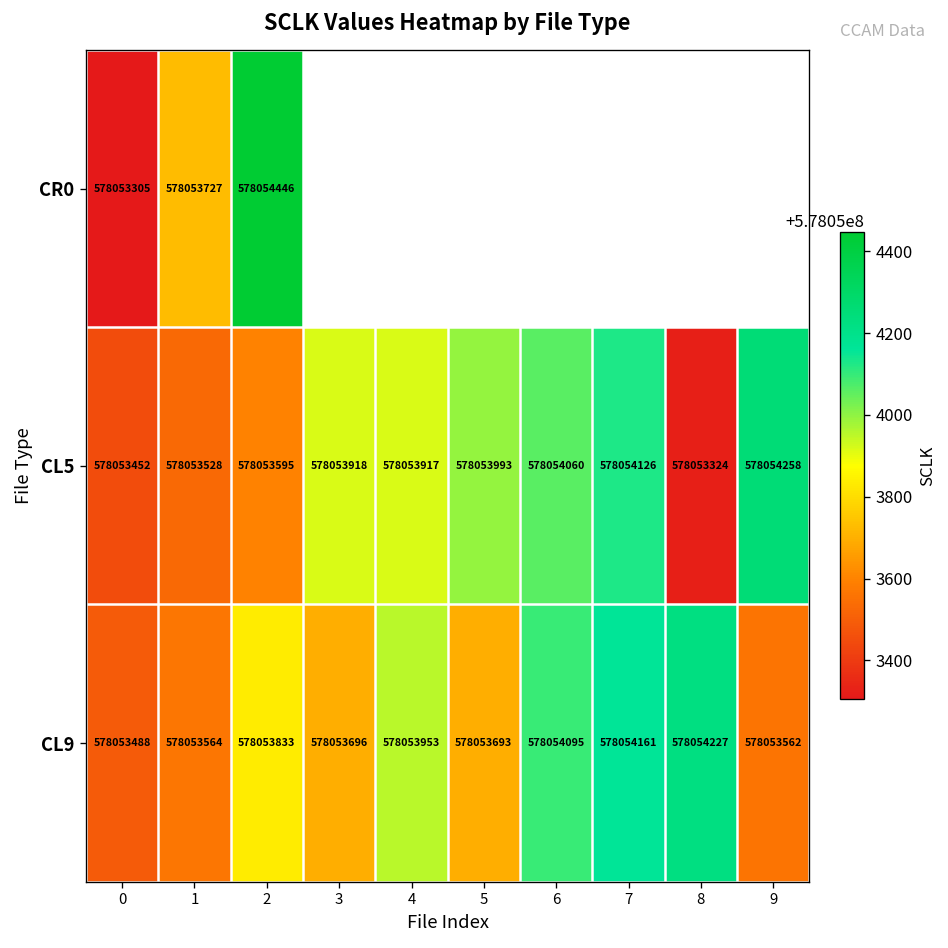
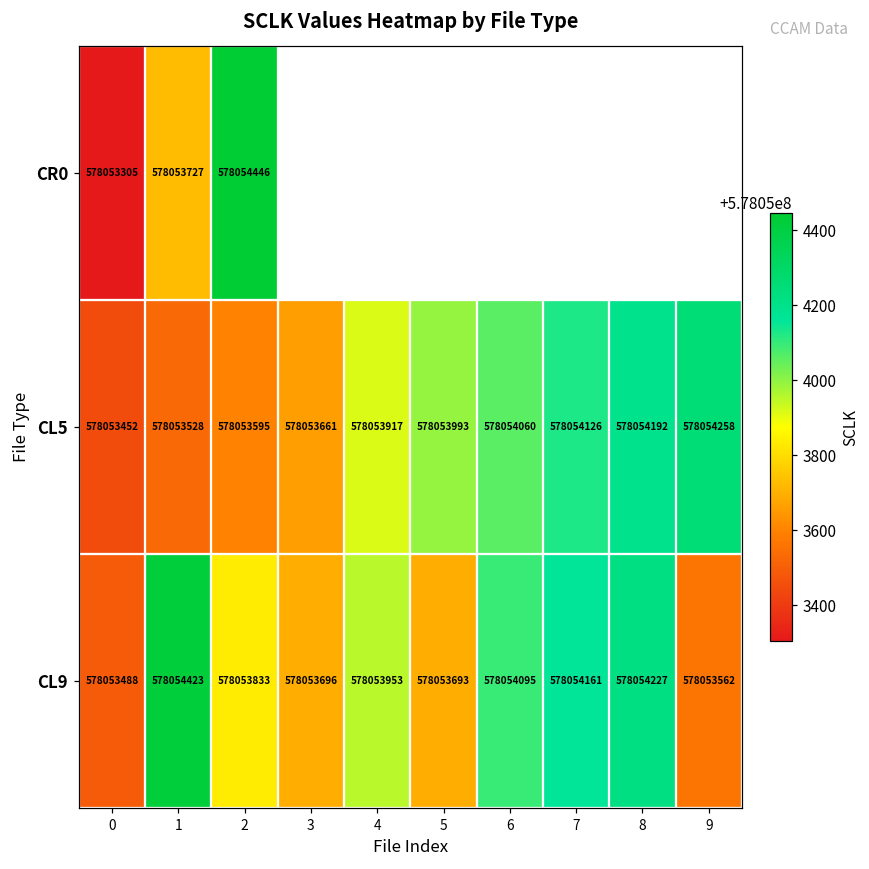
  {
    "CR0": {
      "0": 578053305,
      "1": 578053727,
      "2": 578054446
    },
    "CL5": {
      "0": 578053452,
      "1": 578053528,
      "2": 578053595,
-     "3": 578053918,
+     "3": 578053661,
      "4": 578053917,
      "5": 578053993,
      "6": 578054060,
      "7": 578054126,
-     "8": 578053324,
+     "8": 578054192,
      "9": 578054258
    },
    "CL9": {
      "0": 578053488,
-     "1": 578053564,
+     "1": 578054423,
      "2": 578053833,
      "3": 578053696,
      "4": 578053953,
      "5": 578053693,
      "6": 578054095,
      "7": 578054161,
      "8": 578054227,
      "9": 578053562
    }
  }
